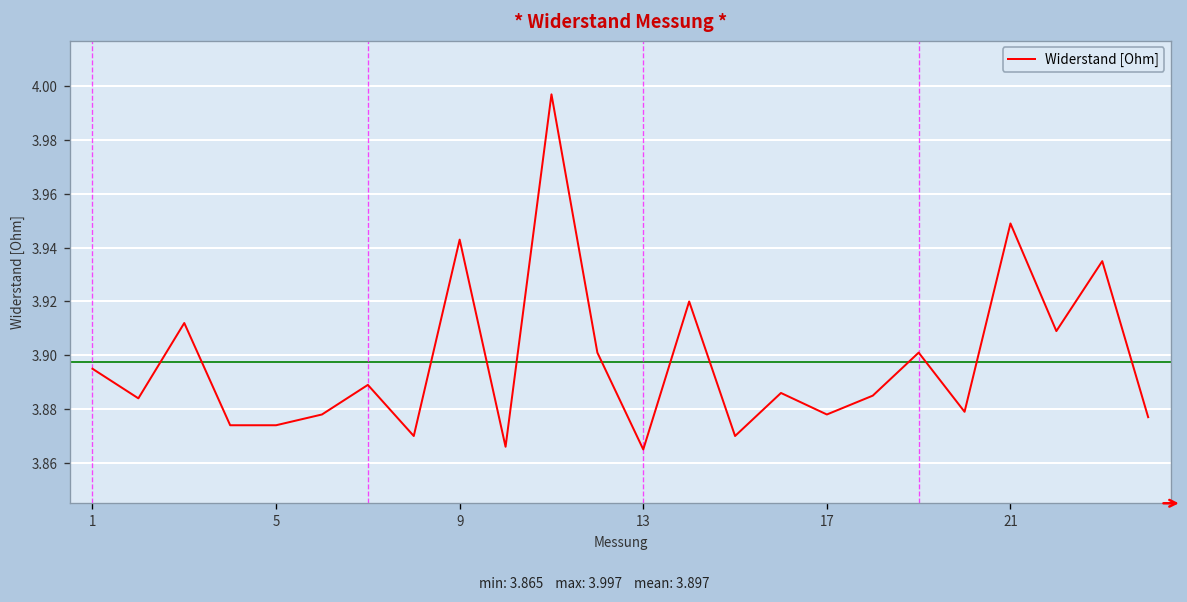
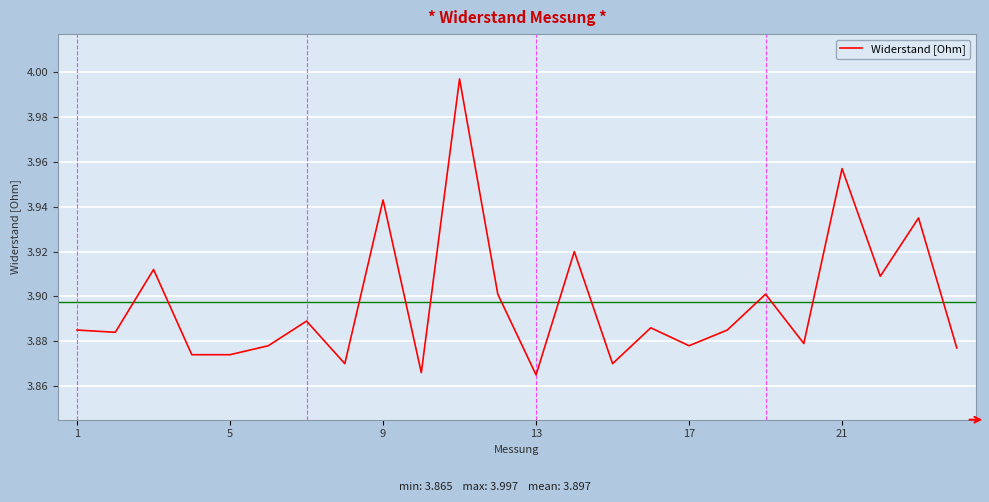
  {
-   "1": 3.895,
+   "1": 3.885,
    "5": 3.874,
    "9": 3.943,
    "13": 3.865,
    "17": 3.878,
-   "21": 3.949
+   "21": 3.957
  }
